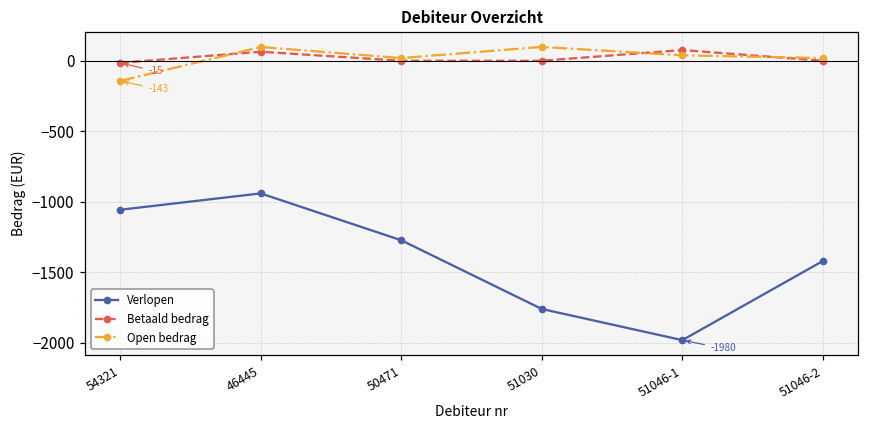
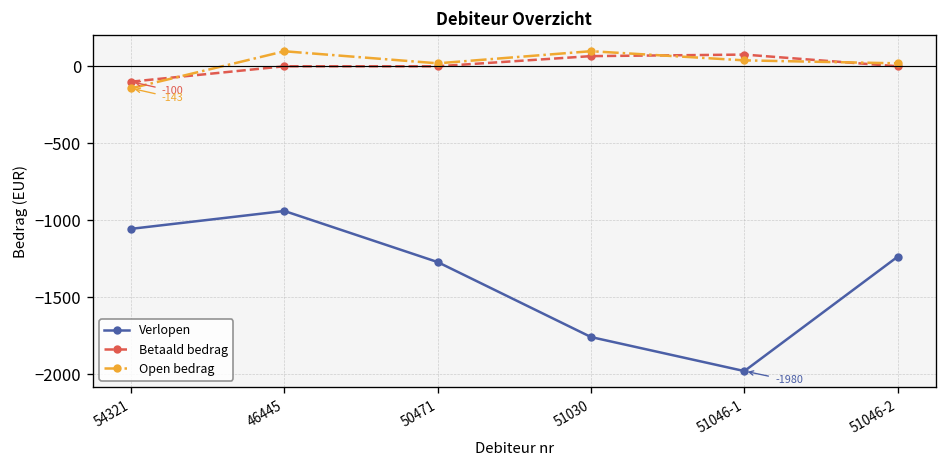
  {
    "Verlopen": {
      "54321": -1060,
      "46445": -940,
      "50471": -1270,
      "51030": -1760,
-     "51046-2": -1420
+     "51046-2": -1240
    },
    "Betaald bedrag": {
-     "54321": -15,
-     "46445": 60,
-     "51030": 0
+     "54321": -100,
+     "46445": 0,
+     "51030": 70
    },
    "Open bedrag": {
      "46445": 100,
      "51030": 100,
      "51046-1": 40
    }
  }
